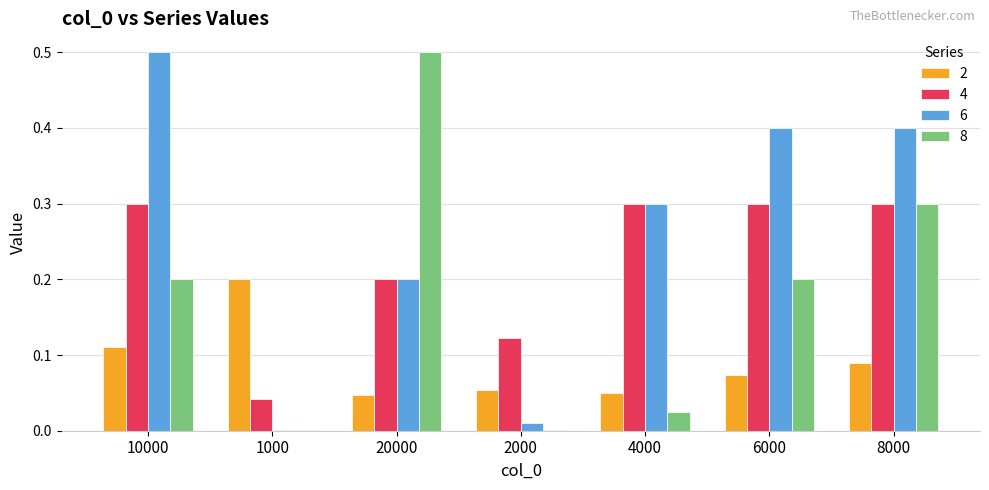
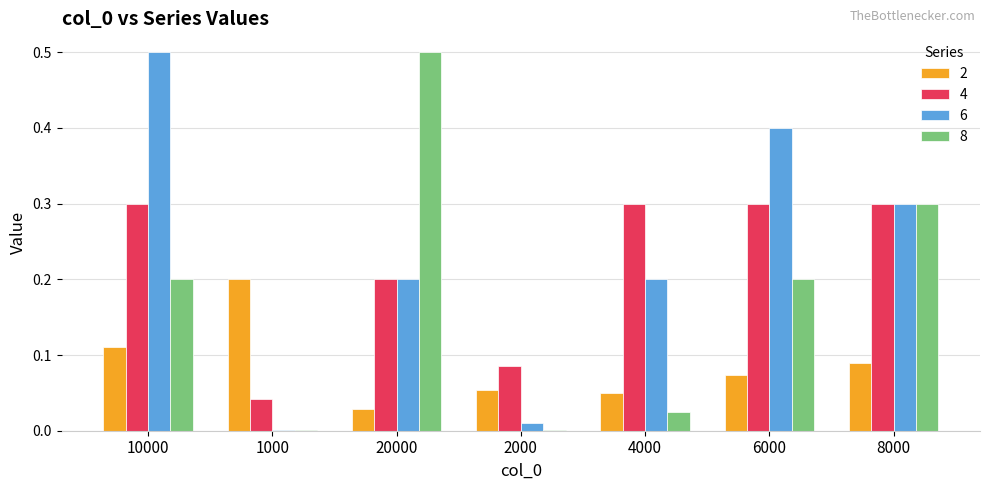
  {
    "2": {
      "10000": 0.11,
      "1000": 0.20,
-     "20000": 0.05,
+     "20000": 0.03,
      "2000": 0.05,
      "4000": 0.05,
      "6000": 0.07,
      "8000": 0.09
    },
    "4": {
      "10000": 0.30,
      "1000": 0.04,
      "20000": 0.20,
-     "2000": 0.12,
+     "2000": 0.09,
      "4000": 0.30,
      "6000": 0.30,
      "8000": 0.30
    },
    "6": {
      "10000": 0.5,
      "20000": 0.2,
      "2000": 0.01,
-     "4000": 0.3,
+     "4000": 0.2,
      "6000": 0.4,
-     "8000": 0.4
+     "8000": 0.3
    },
    "8": {
      "10000": 0.20,
      "20000": 0.50,
      "4000": 0.03,
      "6000": 0.20,
      "8000": 0.30
    }
  }
